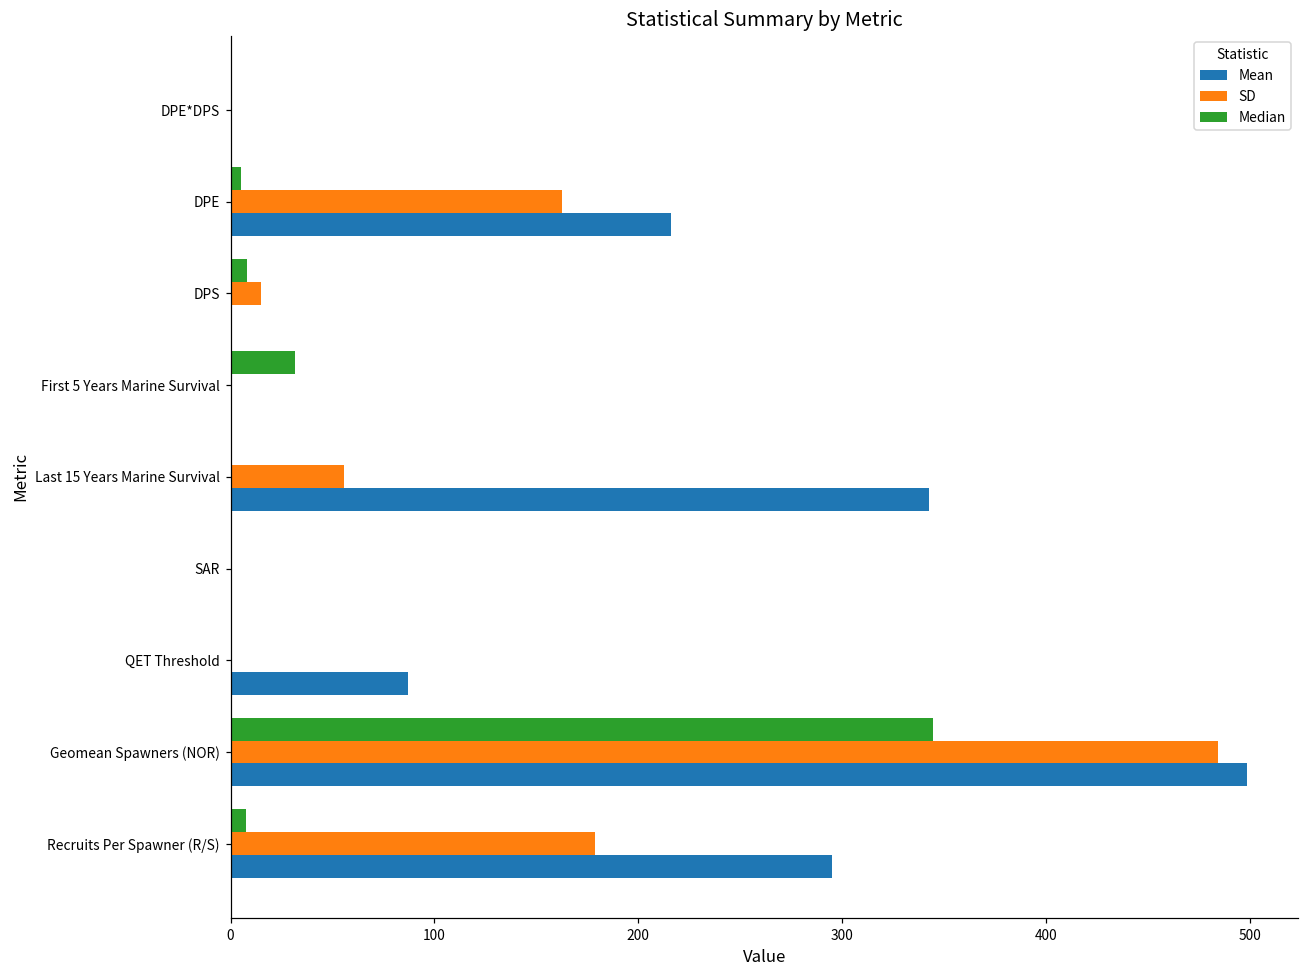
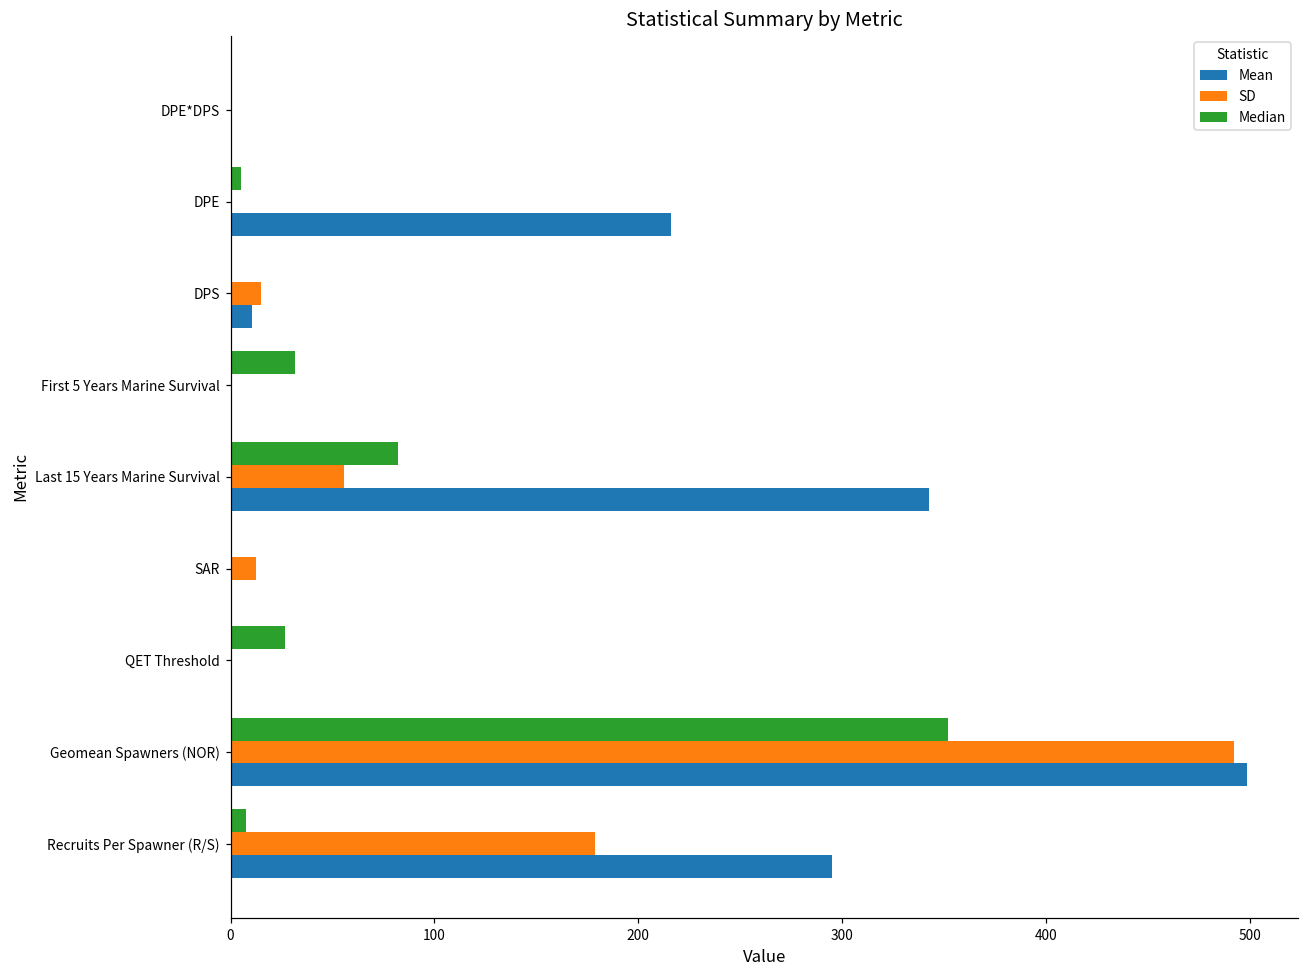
  {
    "Mean": {
      "DPE": 216,
-     "DPS": 1,
+     "DPS": 11,
      "Last 15 Years Marine Survival": 343,
-     "QET Threshold": 87,
+     "QET Threshold": 1,
      "Geomean Spawners (NOR)": 499,
      "Recruits Per Spawner (R/S)": 295
    },
    "SD": {
-     "DPE": 163,
+     "DPE": 0,
      "DPS": 15,
      "Last 15 Years Marine Survival": 56,
-     "SAR": 0,
-     "Geomean Spawners (NOR)": 485,
+     "SAR": 13,
+     "Geomean Spawners (NOR)": 492,
      "Recruits Per Spawner (R/S)": 179
    },
    "Median": {
      "DPE": 5,
-     "DPS": 8,
+     "DPS": 1,
      "First 5 Years Marine Survival": 31,
-     "Last 15 Years Marine Survival": 0,
-     "QET Threshold": 1,
-     "Geomean Spawners (NOR)": 345,
+     "Last 15 Years Marine Survival": 82,
+     "QET Threshold": 27,
+     "Geomean Spawners (NOR)": 352,
      "Recruits Per Spawner (R/S)": 8
    }
  }
